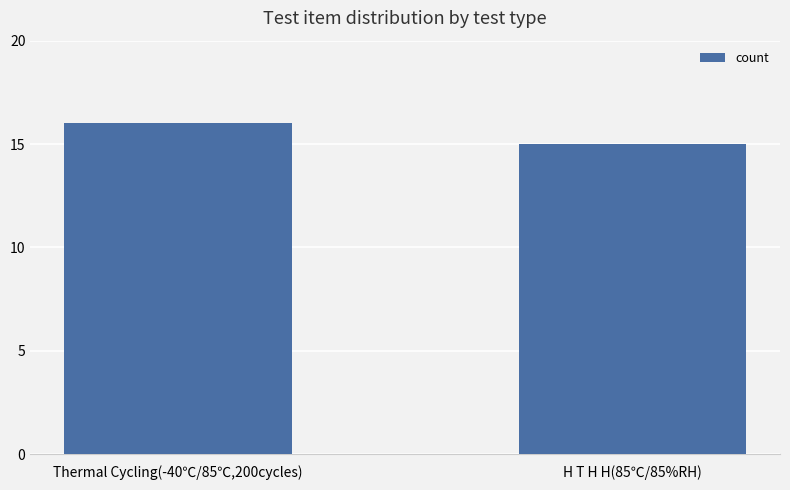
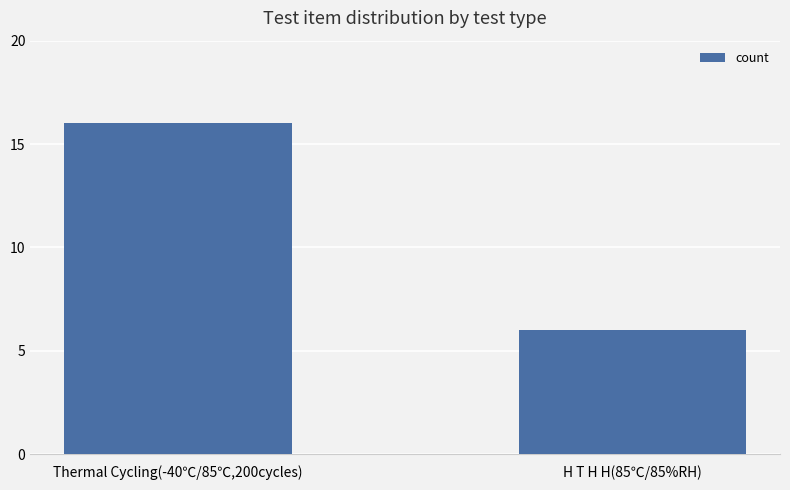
  {
    "Thermal Cycling(-40℃/85℃,200cycles)": 16,
-   "H T H H(85℃/85%RH)": 15
+   "H T H H(85℃/85%RH)": 6
  }
